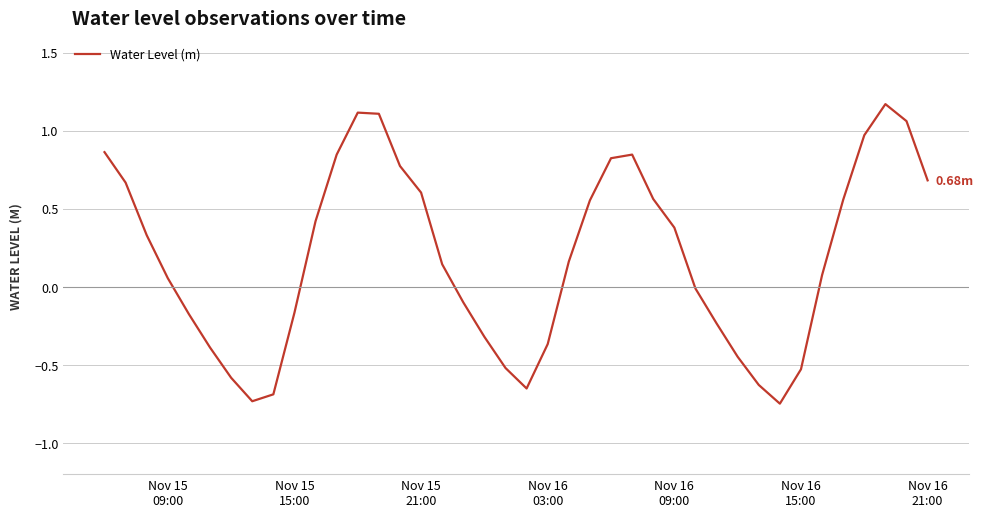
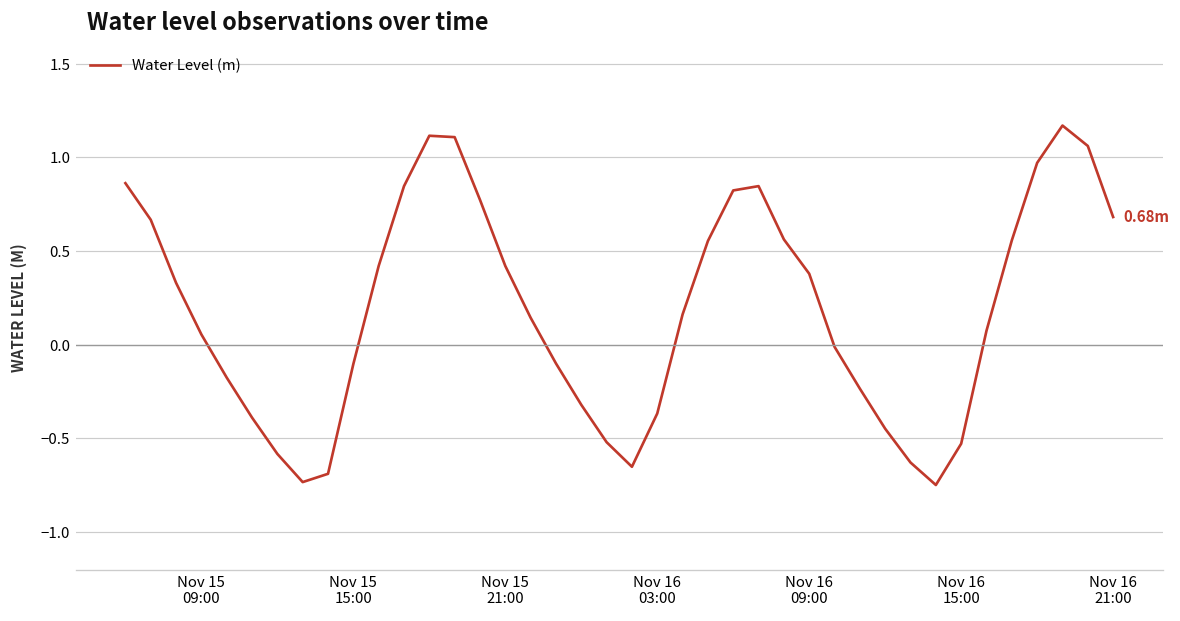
  {
    "Nov 15 09:00": 0.05,
-   "Nov 15 15:00": -0.17,
-   "Nov 15 21:00": 0.60,
+   "Nov 15 15:00": -0.10,
+   "Nov 15 21:00": 0.42,
    "Nov 16 03:00": -0.37,
    "Nov 16 09:00": 0.38,
    "Nov 16 15:00": -0.53
  }
